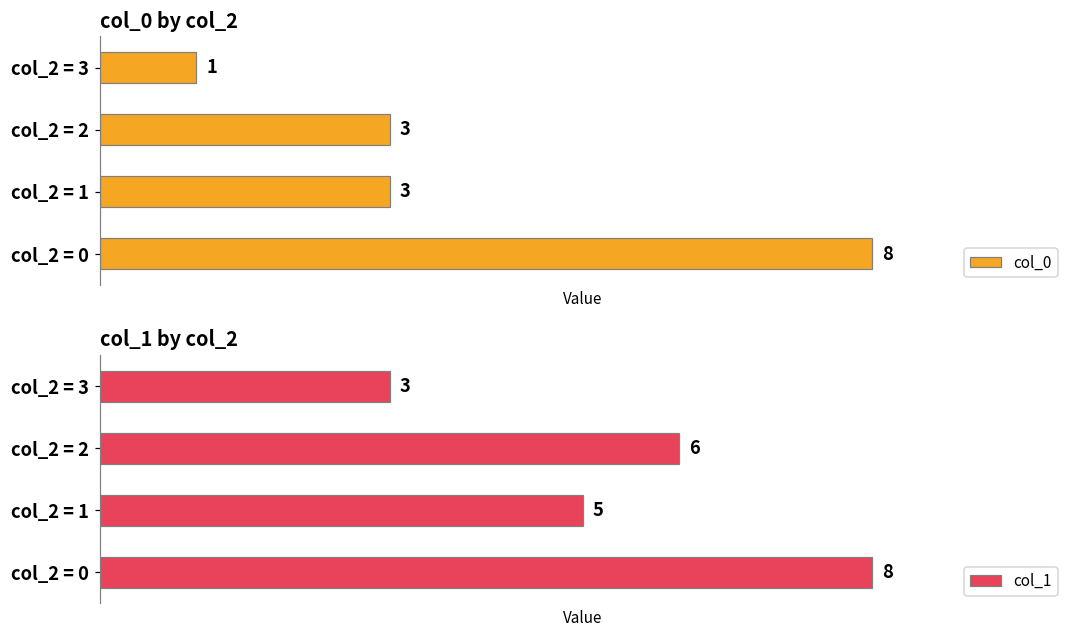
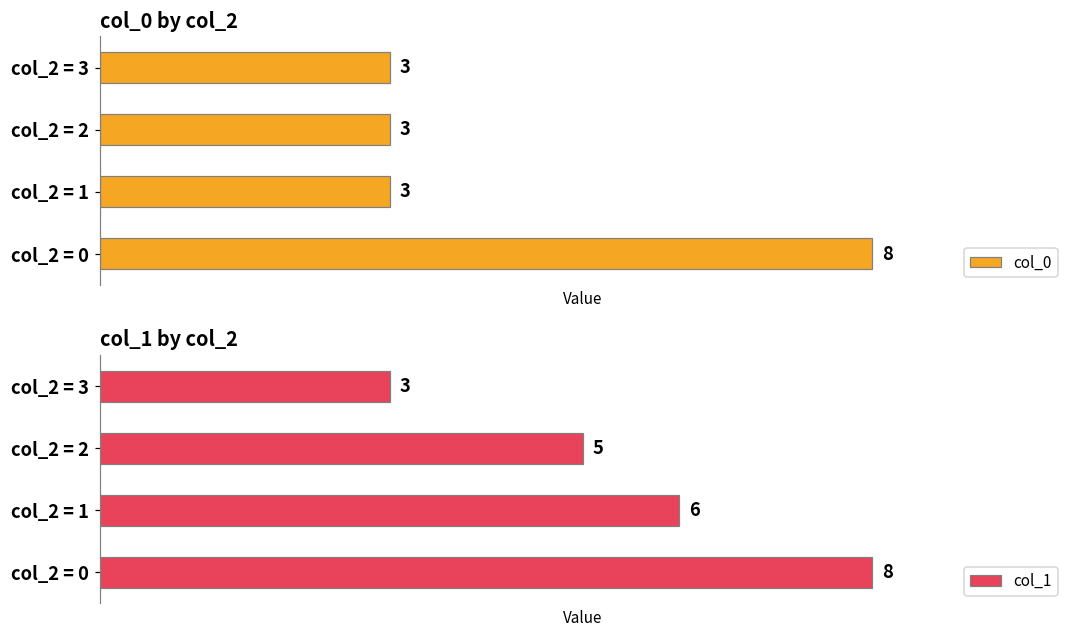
  {
    "col_0 by col_2": {
-     "col_2 = 3": 1,
+     "col_2 = 3": 3,
      "col_2 = 2": 3,
      "col_2 = 1": 3,
      "col_2 = 0": 8
    },
    "col_1 by col_2": {
      "col_2 = 3": 3,
-     "col_2 = 2": 6,
-     "col_2 = 1": 5,
+     "col_2 = 2": 5,
+     "col_2 = 1": 6,
      "col_2 = 0": 8
    }
  }
